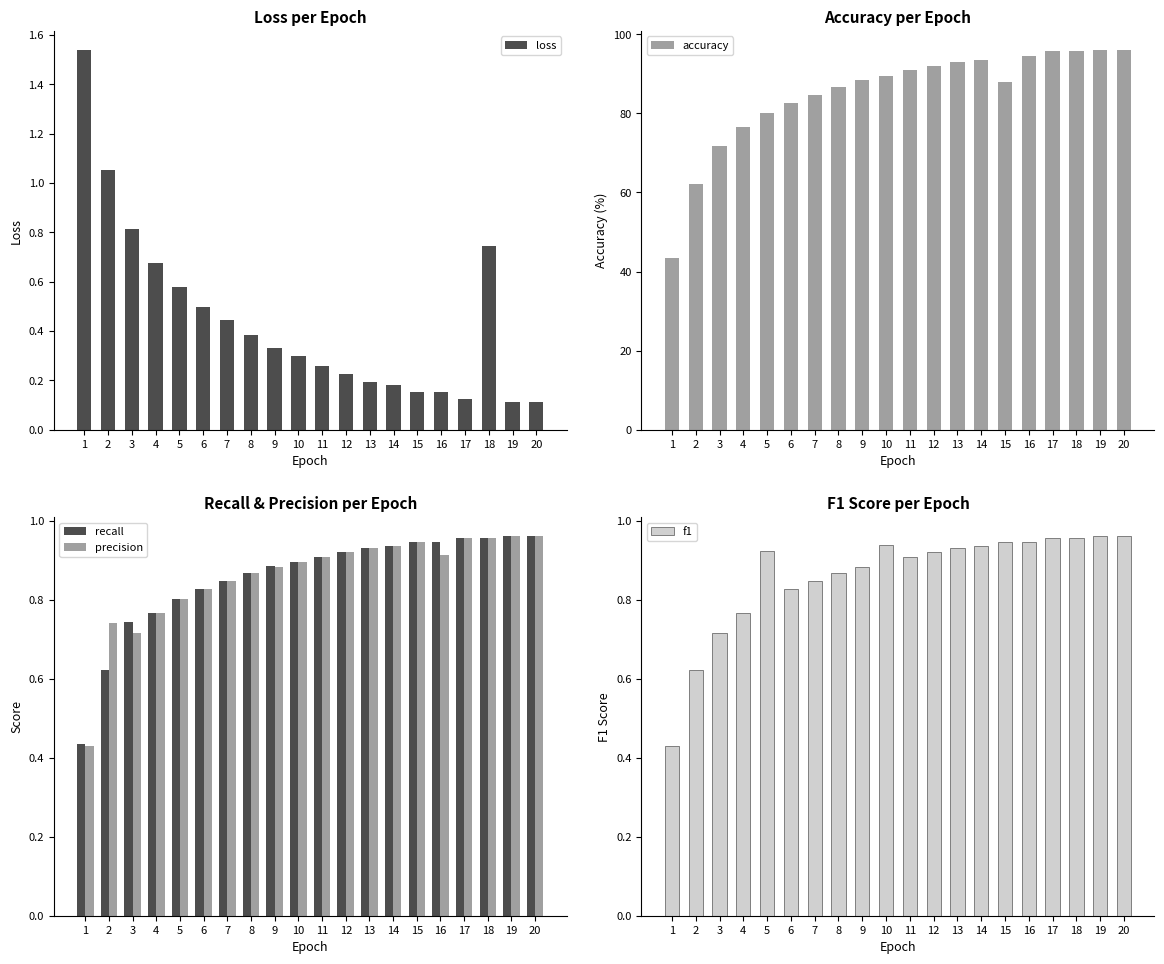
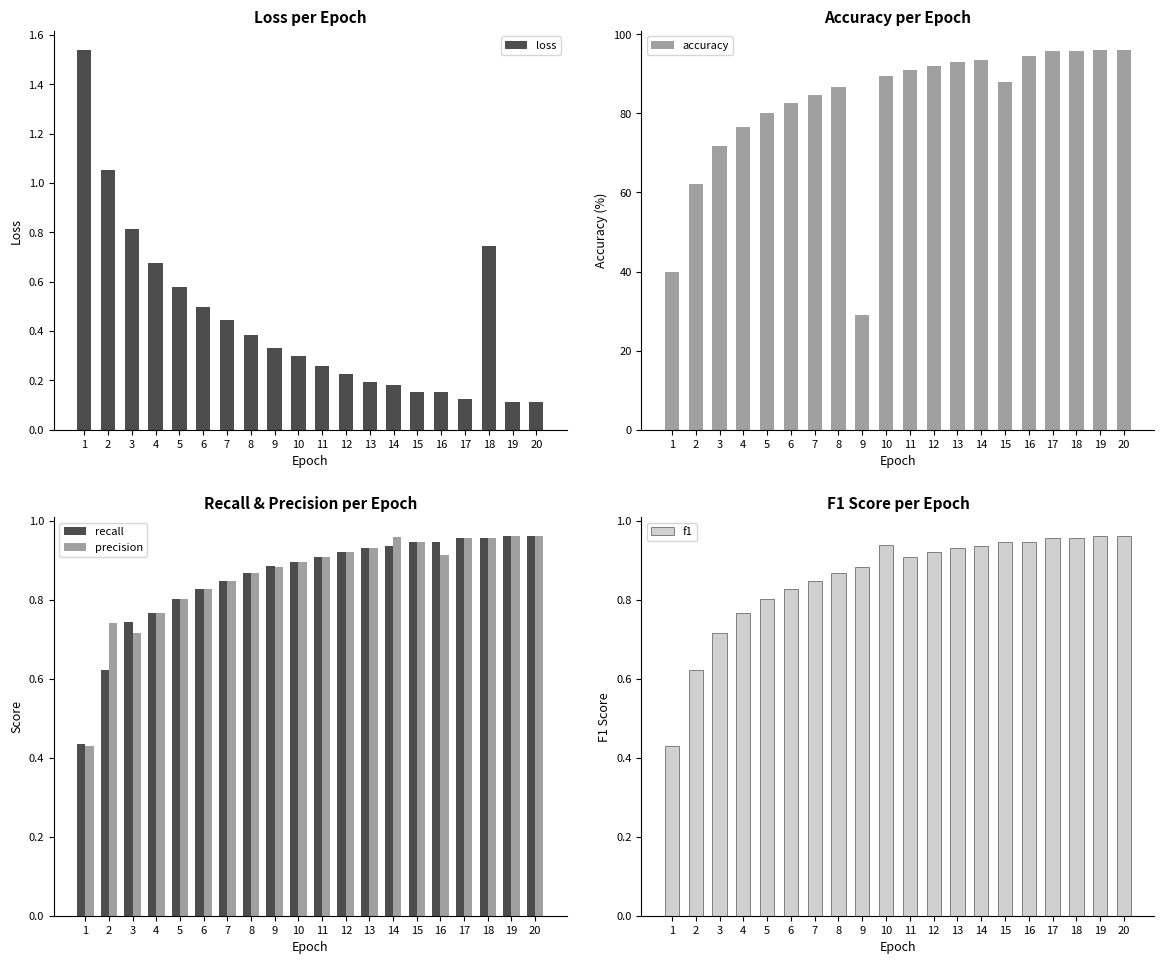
  {
    "Loss per Epoch": {
      "1": 1.54,
      "2": 1.05,
      "3": 0.81,
      "4": 0.67,
      "5": 0.58,
      "6": 0.50,
      "7": 0.44,
      "8": 0.39,
      "9": 0.33,
      "10": 0.30,
      "11": 0.26,
      "12": 0.23,
      "13": 0.19,
      "14": 0.18,
      "15": 0.15,
      "16": 0.15,
      "17": 0.12,
      "18": 0.74,
      "19": 0.11,
      "20": 0.11
    },
    "Accuracy per Epoch": {
-     "1": 44,
+     "1": 40,
      "2": 62,
      "3": 72,
      "4": 77,
      "5": 80,
      "6": 83,
      "7": 85,
      "8": 87,
-     "9": 88,
+     "9": 29,
      "10": 89,
      "11": 91,
      "12": 92,
      "13": 93,
      "14": 94,
      "15": 88,
      "16": 95,
      "17": 96,
      "18": 96,
      "19": 96,
      "20": 96
    },
    "Recall & Precision per Epoch": {
      "recall": {
        "1": 0.43,
        "2": 0.62,
        "3": 0.74,
        "4": 0.77,
        "5": 0.80,
        "6": 0.83,
        "7": 0.85,
        "8": 0.87,
        "9": 0.88,
        "10": 0.89,
        "11": 0.91,
        "12": 0.92,
        "13": 0.93,
        "14": 0.94,
        "15": 0.95,
        "16": 0.95,
        "17": 0.96,
        "18": 0.96,
        "19": 0.96,
        "20": 0.96
      },
      "precision": {
        "1": 0.43,
        "2": 0.74,
        "3": 0.72,
        "4": 0.77,
        "5": 0.80,
        "6": 0.83,
        "7": 0.85,
        "8": 0.87,
        "9": 0.88,
        "10": 0.89,
        "11": 0.91,
        "12": 0.92,
        "13": 0.93,
-       "14": 0.94,
+       "14": 0.96,
        "15": 0.95,
        "16": 0.91,
        "17": 0.96,
        "18": 0.96,
        "19": 0.96,
        "20": 0.96
      }
    },
    "F1 Score per Epoch": {
      "1": 0.43,
      "2": 0.62,
      "3": 0.72,
      "4": 0.77,
-     "5": 0.92,
+     "5": 0.80,
      "6": 0.83,
      "7": 0.85,
      "8": 0.87,
      "9": 0.88,
      "10": 0.94,
      "11": 0.91,
      "12": 0.92,
      "13": 0.93,
      "14": 0.94,
      "15": 0.95,
      "16": 0.95,
      "17": 0.96,
      "18": 0.96,
      "19": 0.96,
      "20": 0.96
    }
  }
